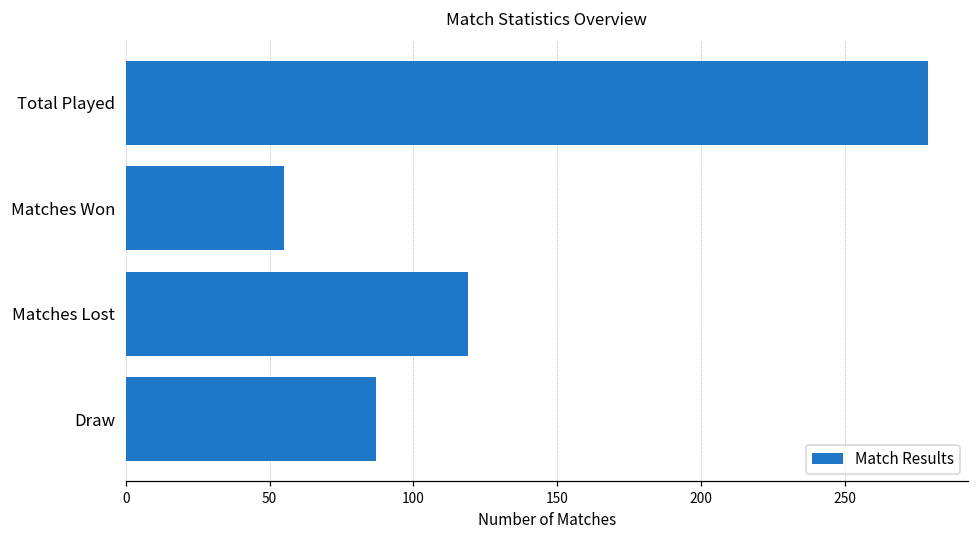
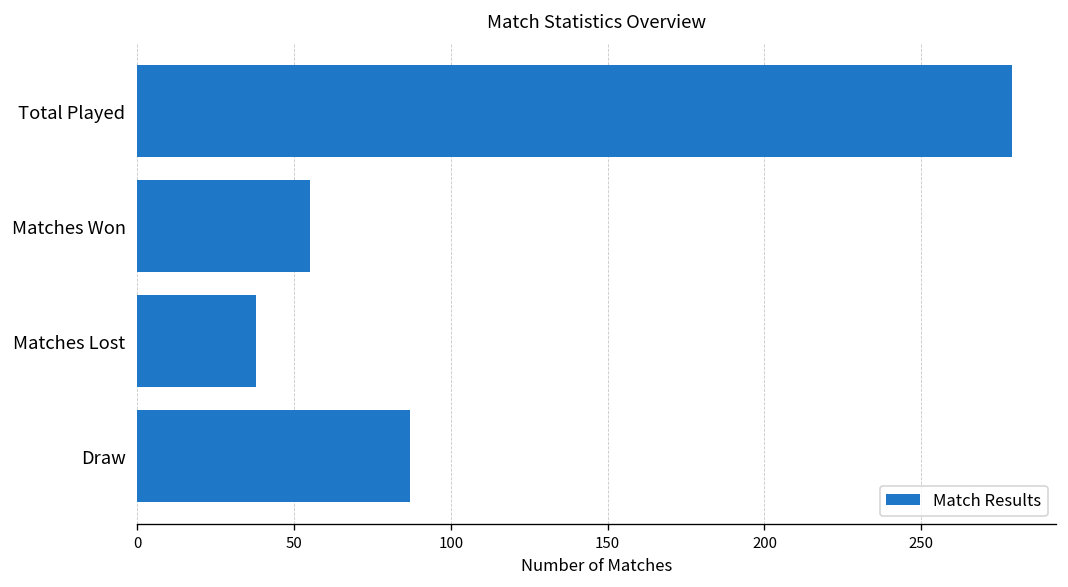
  {
    "Total Played": 279,
    "Matches Won": 55,
-   "Matches Lost": 119,
+   "Matches Lost": 38,
    "Draw": 87
  }
